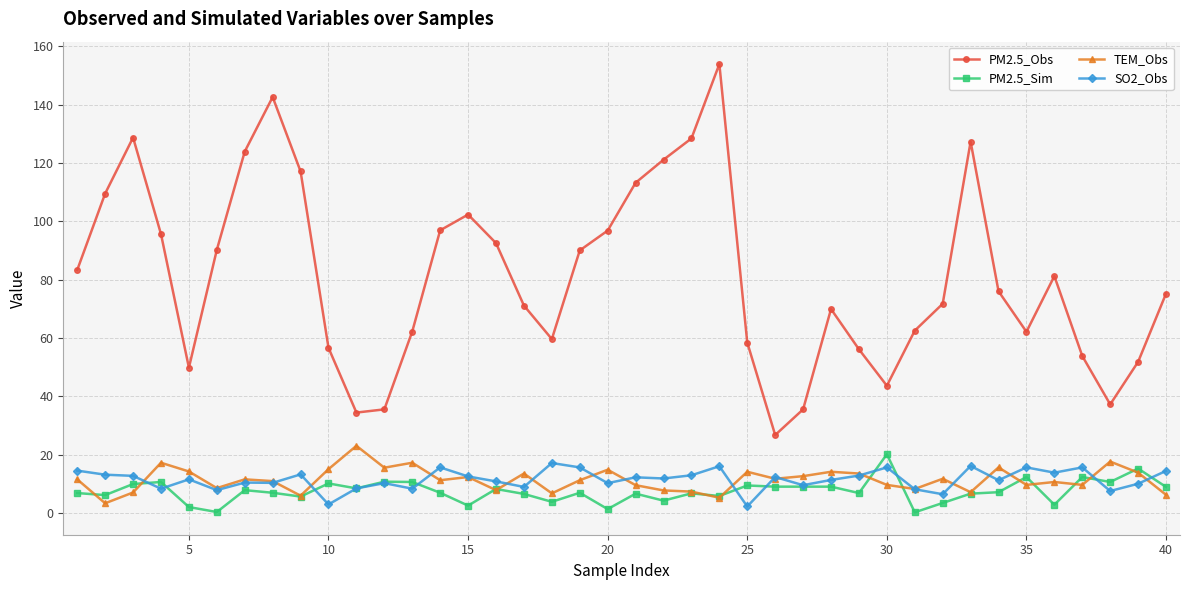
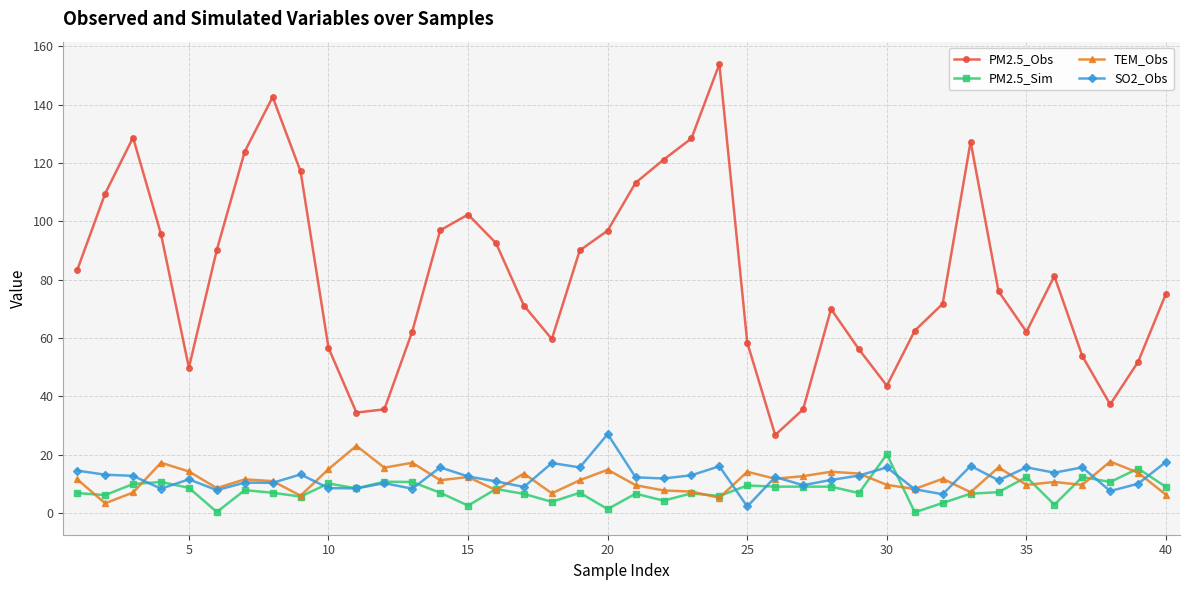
  {
    "PM2.5_Sim": {
-     "5": 2,
+     "5": 9,
      "10": 10,
      "15": 3,
      "20": 1,
      "25": 9,
      "30": 20,
      "35": 12,
      "40": 9
    },
    "SO2_Obs": {
      "5": 12,
-     "10": 3,
-     "20": 10,
+     "10": 9,
+     "20": 27,
      "25": 2,
      "30": 16,
      "35": 16,
-     "40": 14
+     "40": 18
    }
  }
